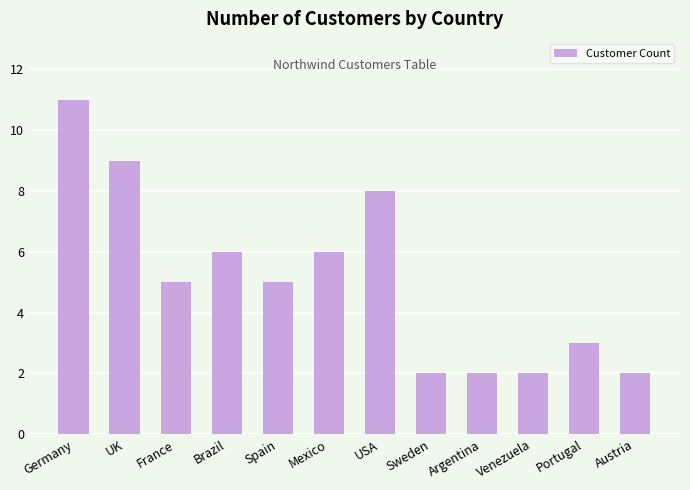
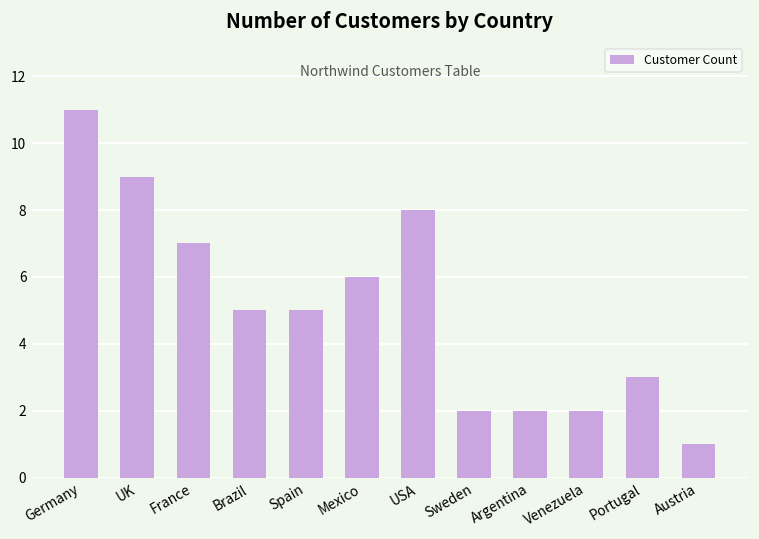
  {
    "Germany": 11,
    "UK": 9,
-   "France": 5,
-   "Brazil": 6,
+   "France": 7,
+   "Brazil": 5,
    "Spain": 5,
    "Mexico": 6,
    "USA": 8,
    "Sweden": 2,
    "Argentina": 2,
    "Venezuela": 2,
    "Portugal": 3,
-   "Austria": 2
+   "Austria": 1
  }
